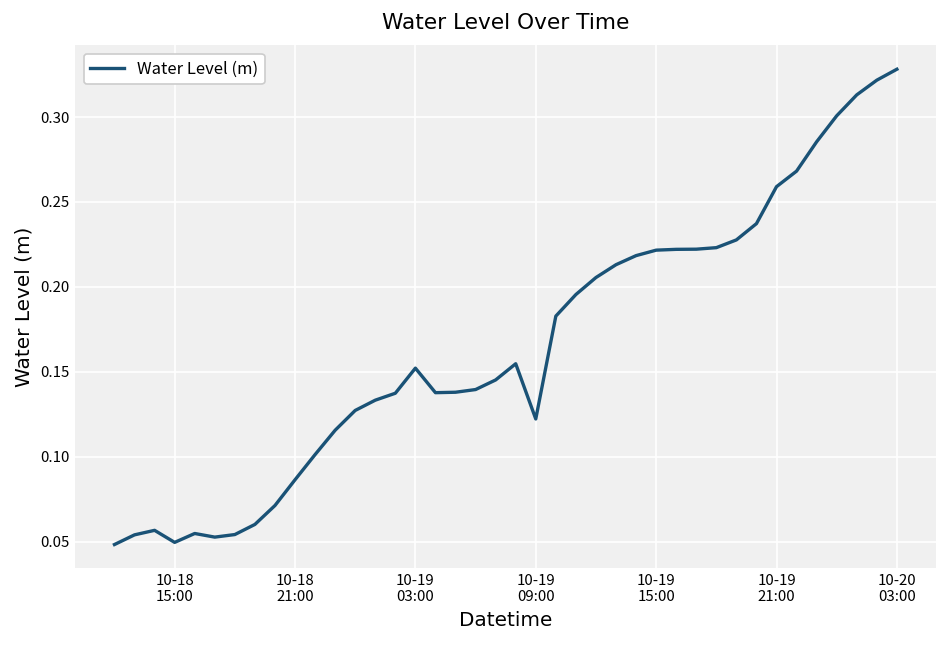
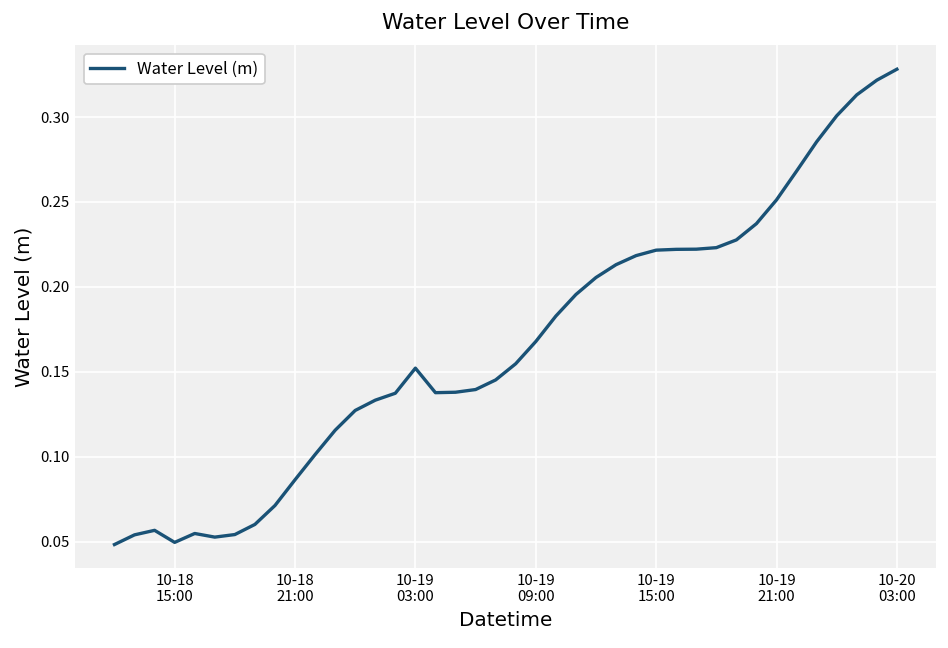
  {
    "10-18 15:00": 0.050,
    "10-18 21:00": 0.086,
    "10-19 03:00": 0.152,
-   "10-19 09:00": 0.122,
+   "10-19 09:00": 0.168,
    "10-19 15:00": 0.222,
-   "10-19 21:00": 0.259,
+   "10-19 21:00": 0.251,
    "10-20 03:00": 0.328
  }
